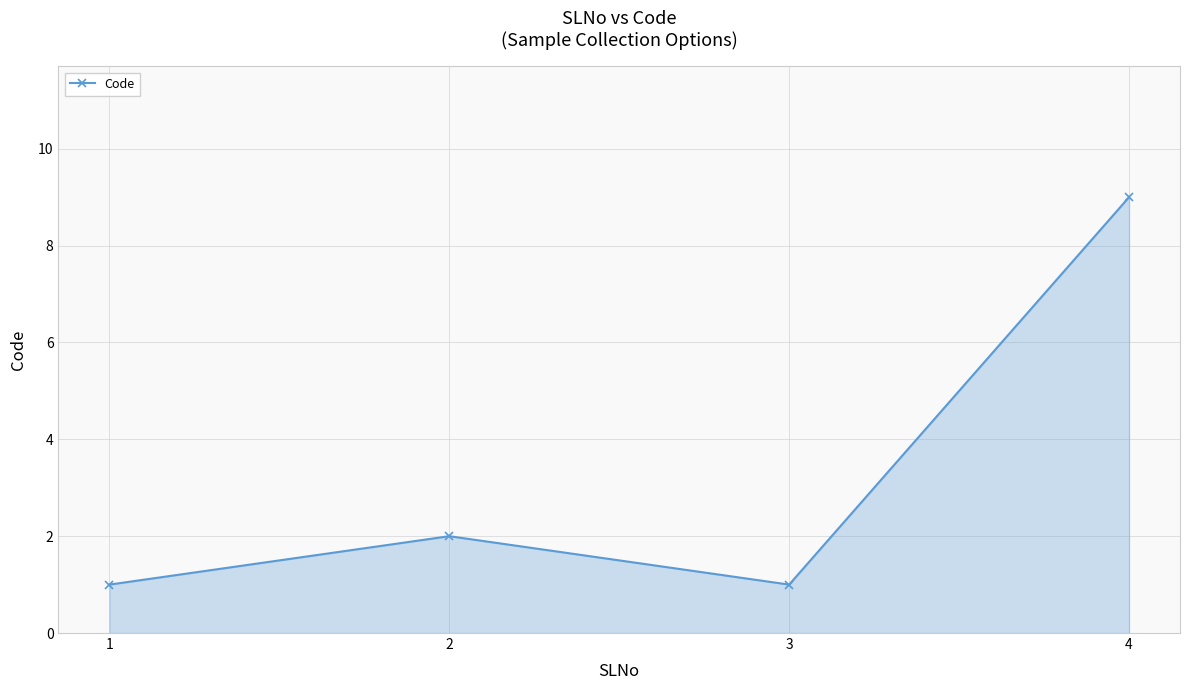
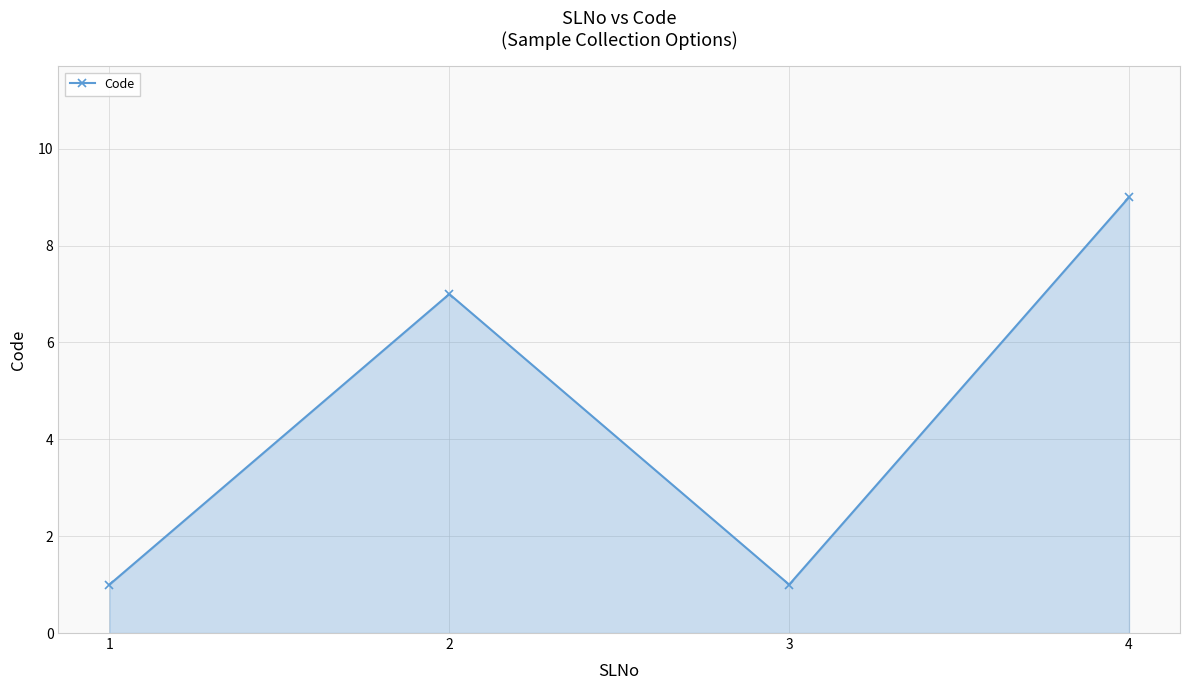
  {
    "1": 1,
-   "2": 2,
+   "2": 7,
    "3": 1,
    "4": 9
  }
